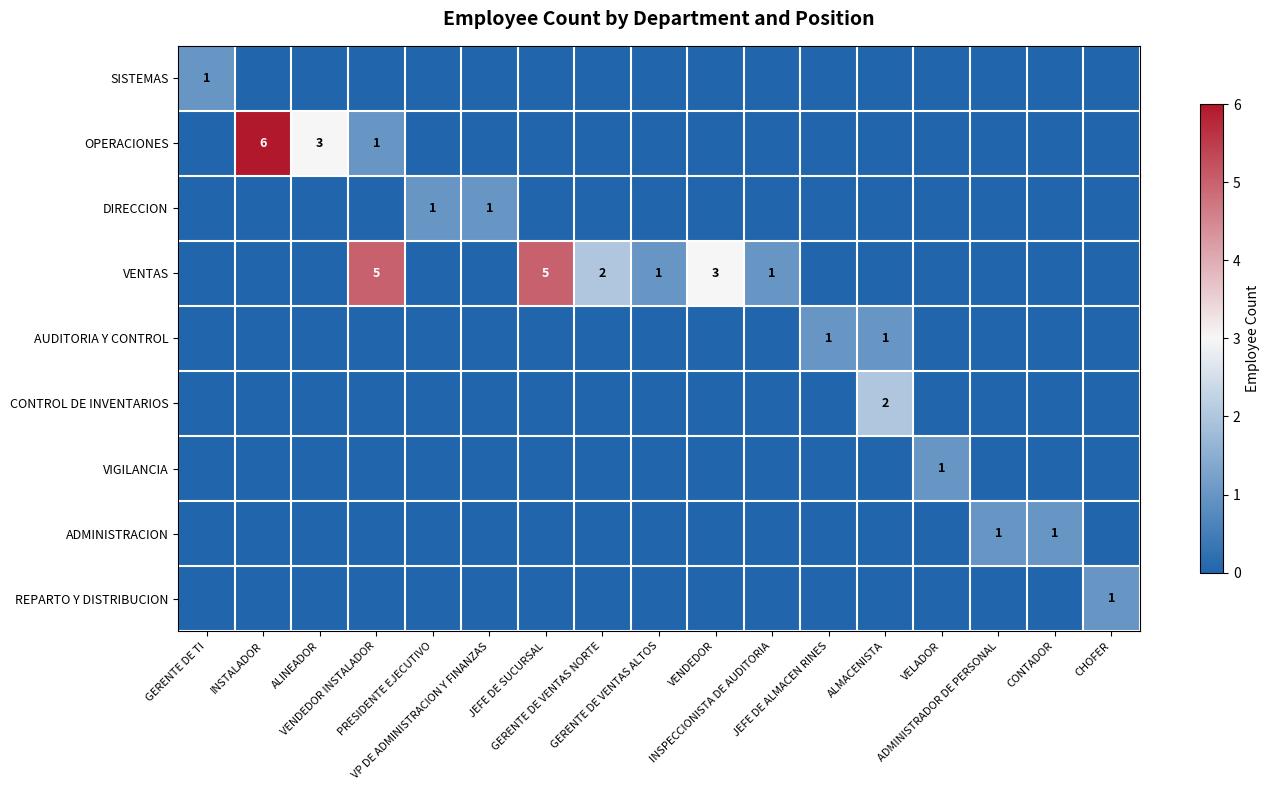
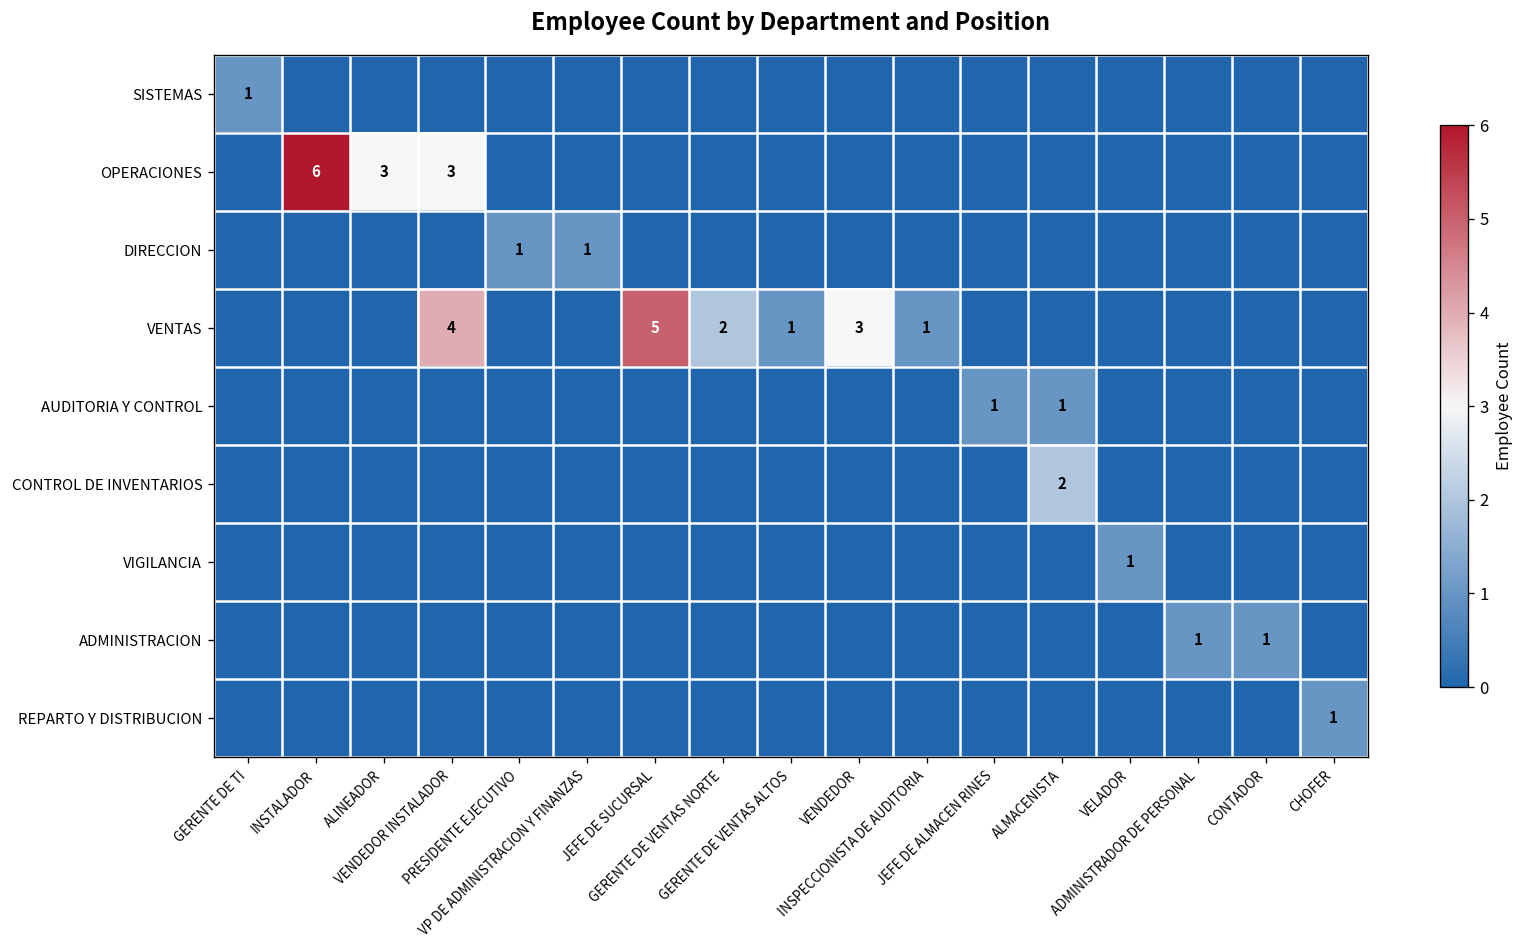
  {
    "SISTEMAS": {
      "GERENTE DE TI": 1
    },
    "OPERACIONES": {
      "INSTALADOR": 6,
      "ALINEADOR": 3,
-     "VENDEDOR INSTALADOR": 1
+     "VENDEDOR INSTALADOR": 3
    },
    "DIRECCION": {
      "PRESIDENTE EJECUTIVO": 1,
      "VP DE ADMINISTRACION Y FINANZAS": 1
    },
    "VENTAS": {
-     "VENDEDOR INSTALADOR": 5,
+     "VENDEDOR INSTALADOR": 4,
      "JEFE DE SUCURSAL": 5,
      "GERENTE DE VENTAS NORTE": 2,
      "GERENTE DE VENTAS ALTOS": 1,
      "VENDEDOR": 3,
      "INSPECCIONISTA DE AUDITORIA": 1
    },
    "AUDITORIA Y CONTROL": {
      "JEFE DE ALMACEN RINES": 1,
      "ALMACENISTA": 1
    },
    "CONTROL DE INVENTARIOS": {
      "ALMACENISTA": 2
    },
    "VIGILANCIA": {
      "VELADOR": 1
    },
    "ADMINISTRACION": {
      "ADMINISTRADOR DE PERSONAL": 1,
      "CONTADOR": 1
    },
    "REPARTO Y DISTRIBUCION": {
      "CHOFER": 1
    }
  }
